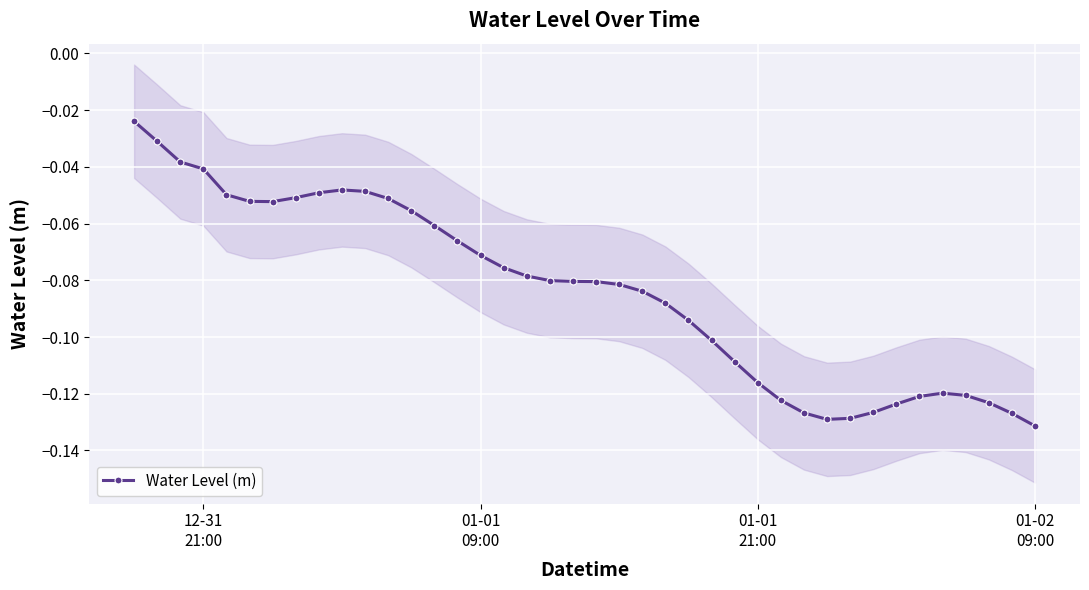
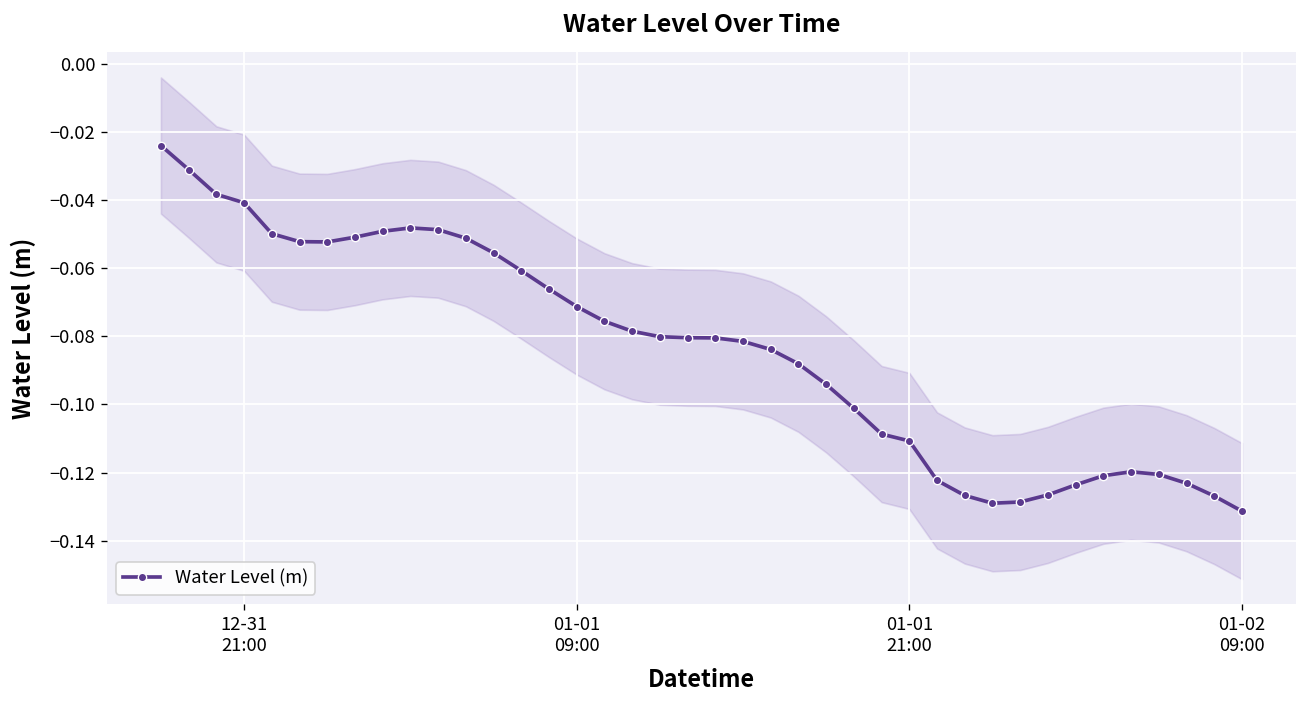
  {
    "Water Level (m)": {
      "12-31 21:00": -0.041,
      "01-01 09:00": -0.071,
-     "01-01 21:00": -0.116,
+     "01-01 21:00": -0.111,
      "01-02 09:00": -0.131
    }
  }
